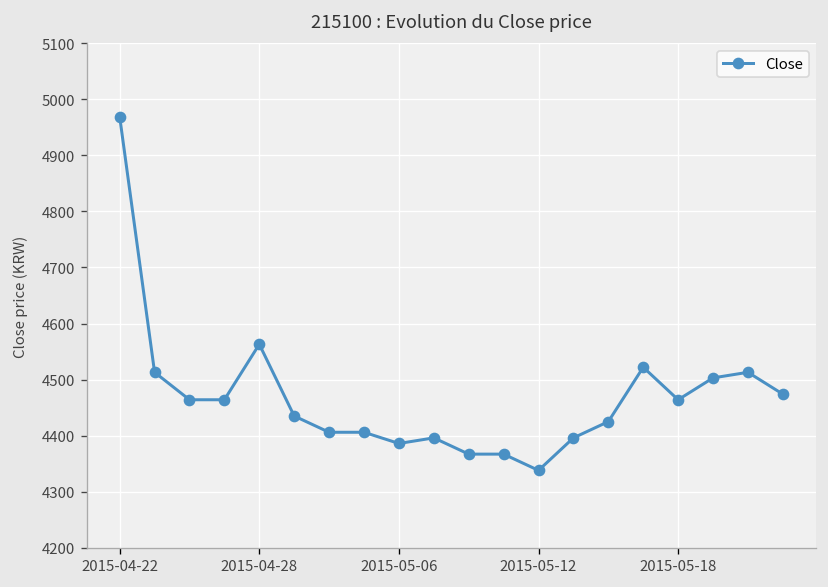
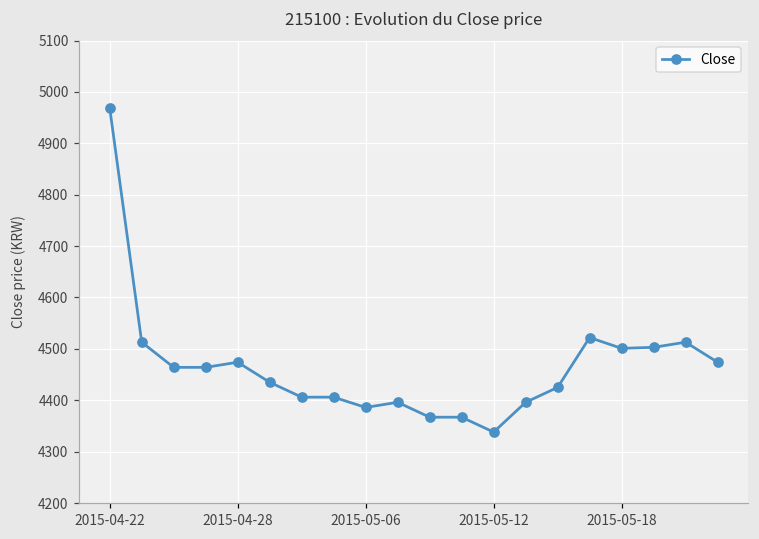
  {
    "2015-04-22": 4970,
-   "2015-04-28": 4560,
+   "2015-04-28": 4470,
    "2015-05-06": 4390,
    "2015-05-12": 4340,
-   "2015-05-18": 4460
+   "2015-05-18": 4500
  }
